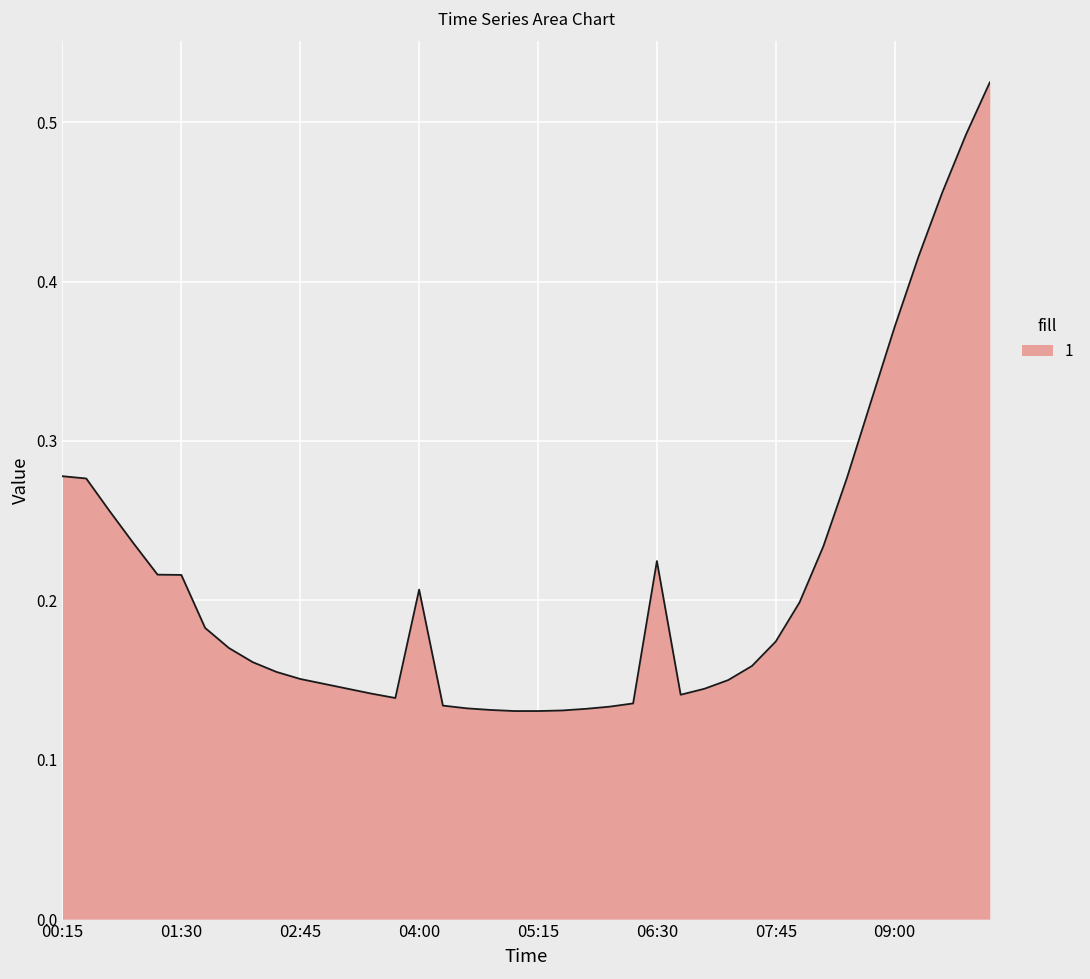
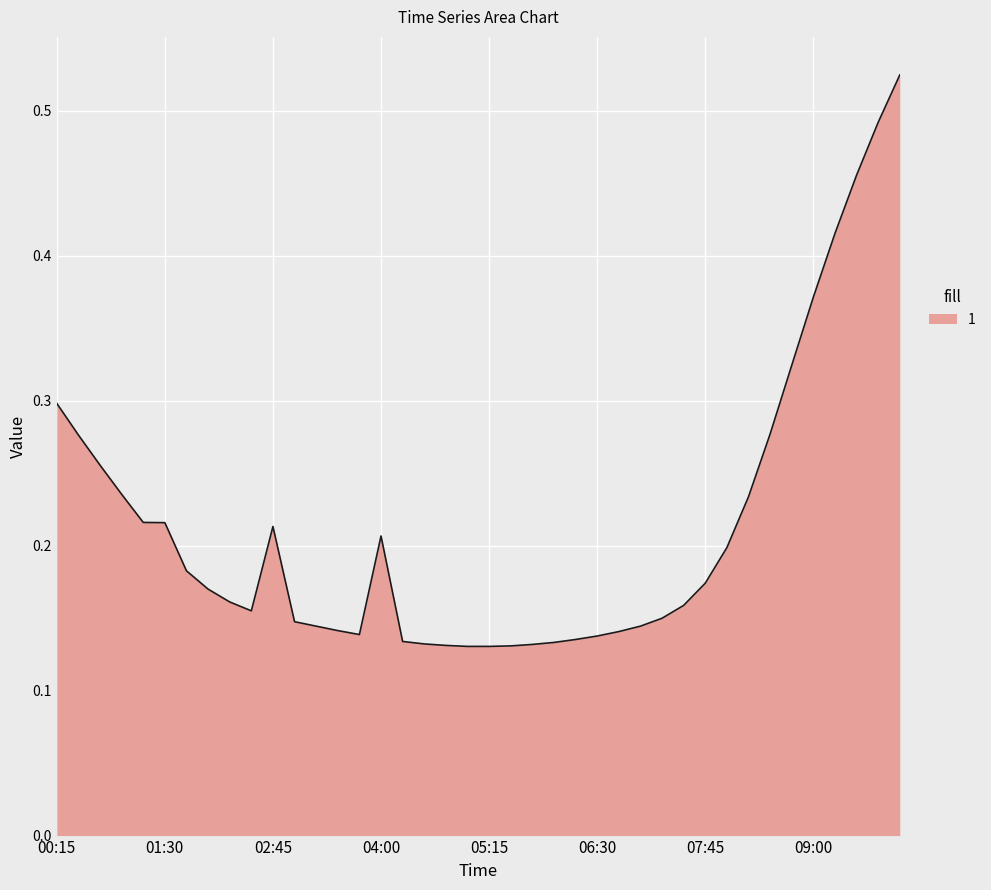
  {
-   "00:15": 0.278,
+   "00:15": 0.298,
    "01:30": 0.216,
-   "02:45": 0.151,
+   "02:45": 0.213,
    "04:00": 0.207,
    "05:15": 0.131,
-   "06:30": 0.225,
+   "06:30": 0.138,
    "07:45": 0.174,
    "09:00": 0.372
  }
